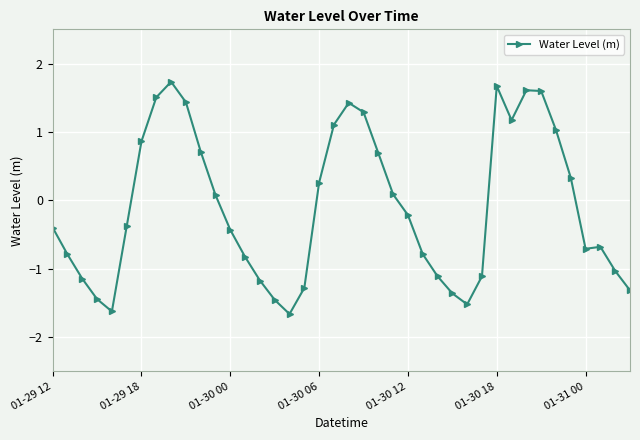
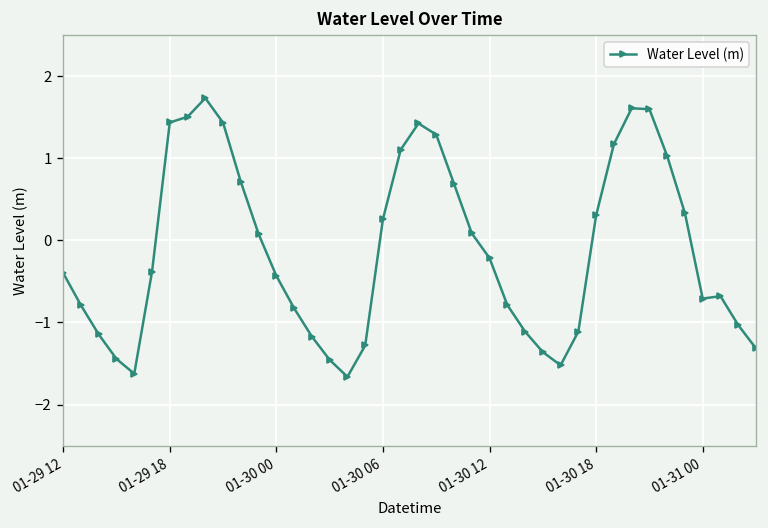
  {
    "01-29 12": -0.4,
-   "01-29 18": 0.9,
+   "01-29 18": 1.4,
    "01-30 00": -0.4,
    "01-30 06": 0.3,
    "01-30 12": -0.2,
-   "01-30 18": 1.7,
+   "01-30 18": 0.3,
    "01-31 00": -0.7
  }
